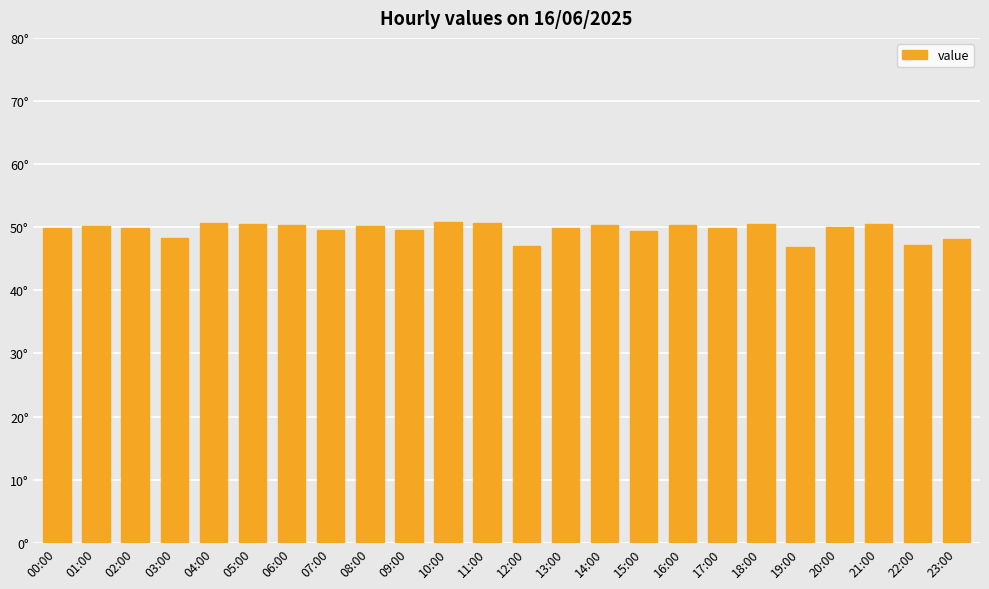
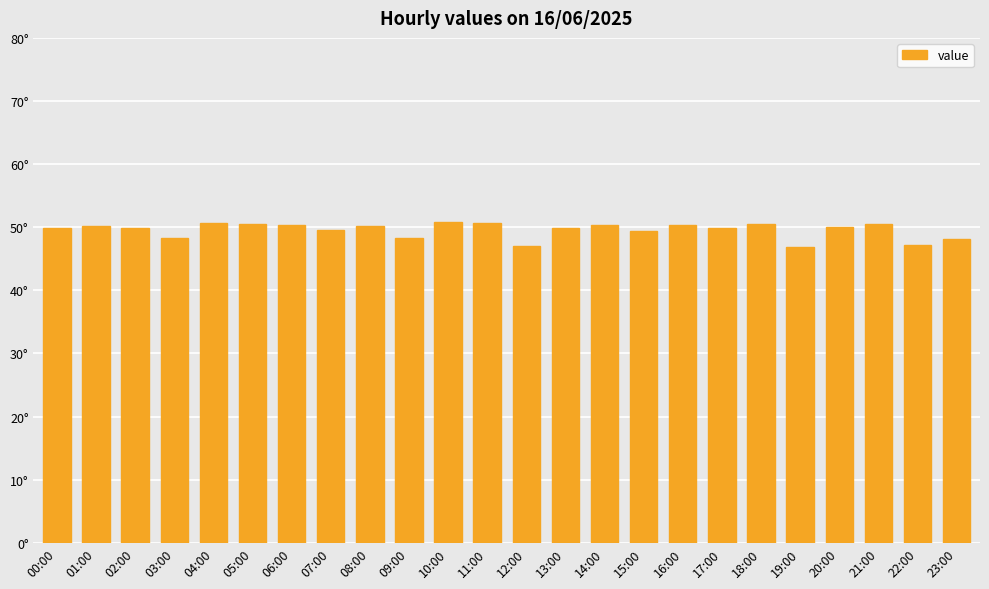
  {
    "00:00": "50°",
    "01:00": "50°",
    "02:00": "50°",
    "03:00": "48°",
    "04:00": "51°",
    "05:00": "51°",
    "06:00": "50°",
    "07:00": "50°",
    "08:00": "50°",
-   "09:00": "50°",
+   "09:00": "48°",
    "10:00": "51°",
    "11:00": "51°",
    "12:00": "47°",
    "13:00": "50°",
    "14:00": "50°",
    "15:00": "49°",
    "16:00": "50°",
    "17:00": "50°",
    "18:00": "50°",
    "19:00": "47°",
    "20:00": "50°",
    "21:00": "51°",
    "22:00": "47°",
    "23:00": "48°"
  }
